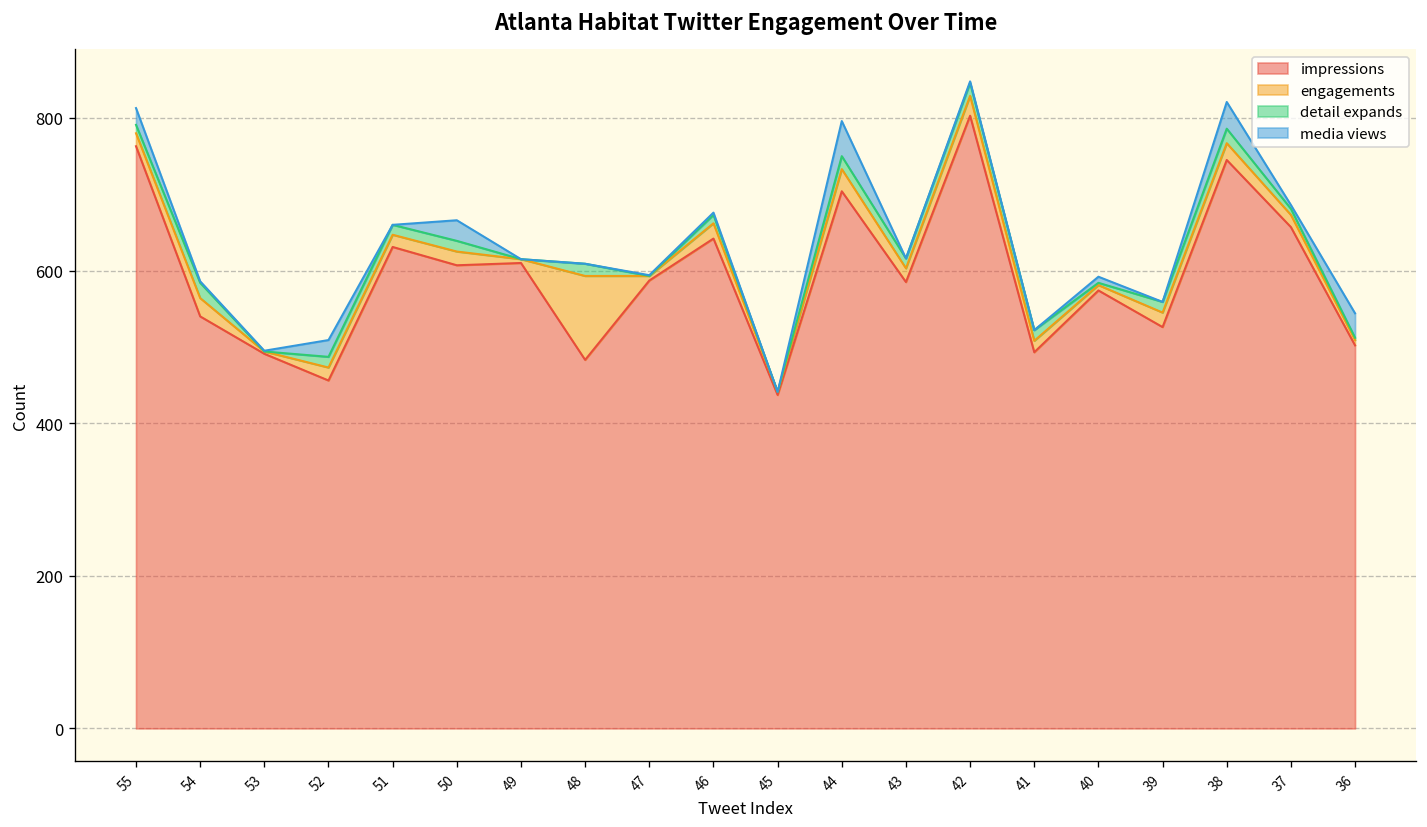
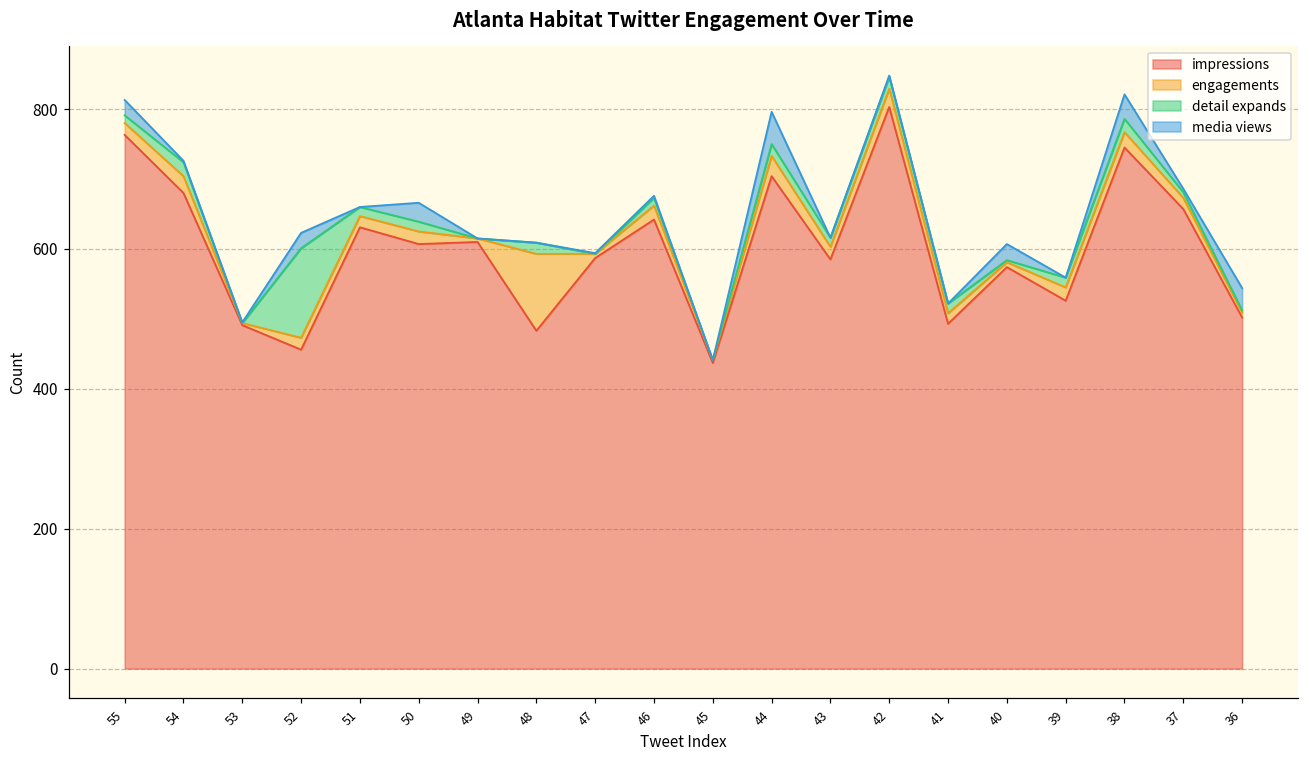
  {
    "impressions": {
      "55": 760,
-     "54": 540,
+     "54": 680,
      "52": 460,
      "51": 630,
      "50": 610,
      "49": 610,
      "48": 480,
      "47": 590,
      "46": 640,
      "45": 440,
      "44": 700,
      "43": 590,
      "42": 800,
      "41": 490,
      "40": 570,
      "39": 530,
      "38": 750,
      "37": 660,
      "36": 500
    },
    "engagements": {
      "55": 20,
      "54": 20,
      "52": 20,
      "51": 20,
      "50": 20,
      "48": 110,
      "46": 20,
      "44": 30,
      "43": 20,
      "42": 30,
      "41": 20,
      "39": 20,
      "38": 20,
      "37": 20
    },
    "detail expands": {
      "55": 10,
-     "52": 10,
+     "52": 130,
      "50": 10,
      "44": 20,
      "38": 20,
      "37": 10
    },
    "media views": {
      "55": 20,
      "52": 20,
      "50": 30,
      "44": 50,
-     "40": 10,
+     "40": 20,
      "38": 40,
      "37": 10,
      "36": 30
    }
  }
